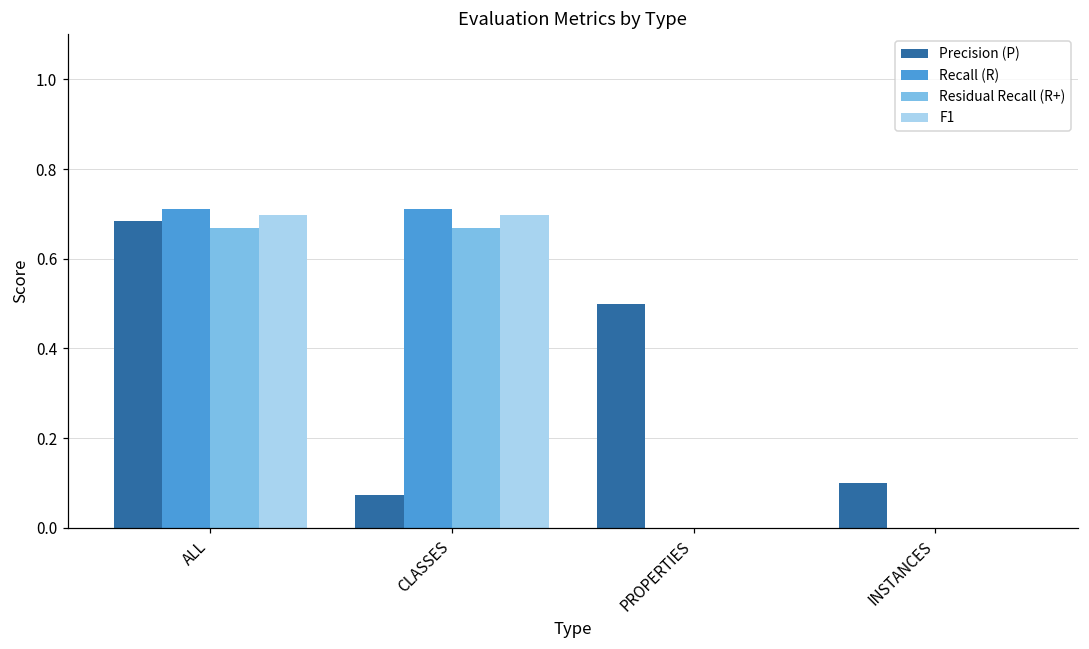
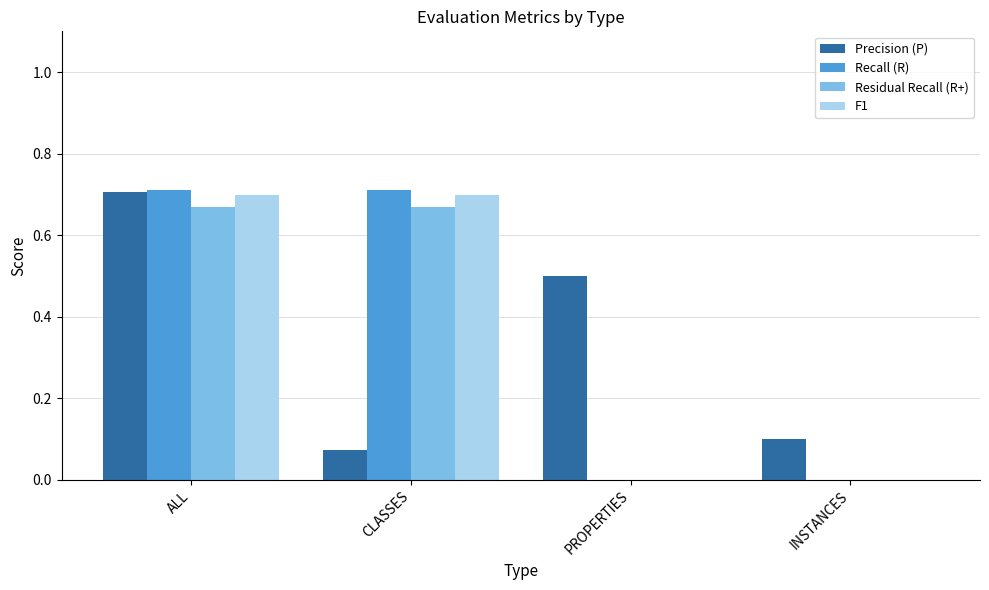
  {
    "Precision (P)": {
-     "ALL": 0.69,
+     "ALL": 0.71,
      "CLASSES": 0.07,
      "PROPERTIES": 0.50,
      "INSTANCES": 0.10
    },
    "Recall (R)": {
      "ALL": 0.71,
      "CLASSES": 0.71,
      "PROPERTIES": 0.00,
      "INSTANCES": 0.00
    }
  }
